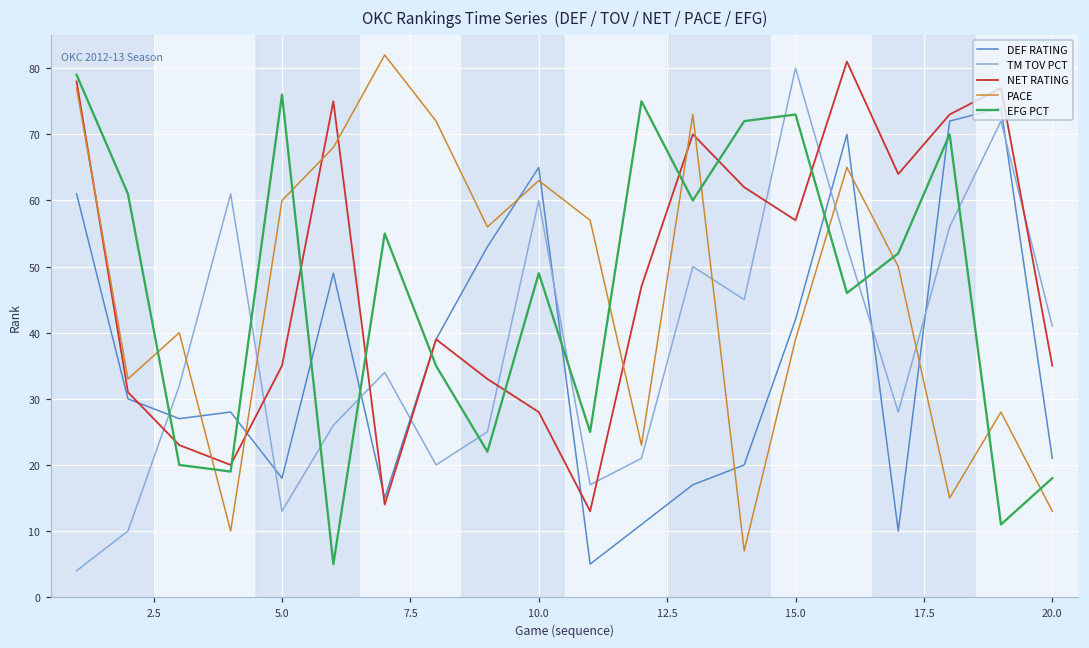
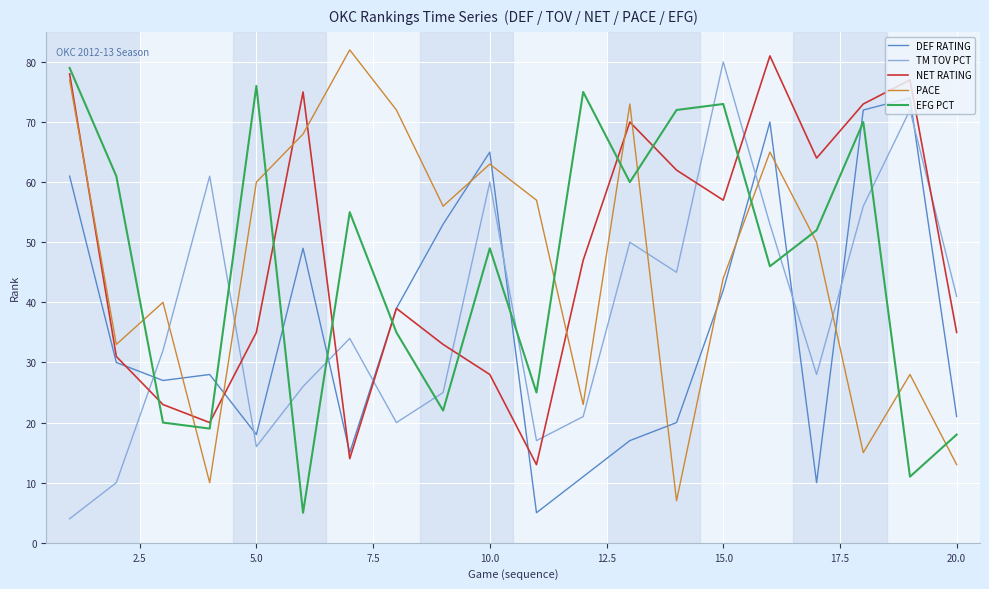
  {
    "DEF RATING": {
      "5.0": 18,
      "10.0": 65,
      "15.0": 42,
      "20.0": 21
    },
    "TM TOV PCT": {
-     "5.0": 13,
+     "5.0": 16,
      "10.0": 60,
      "15.0": 80,
      "20.0": 41
    },
    "NET RATING": {
      "5.0": 35,
      "10.0": 28,
      "15.0": 57,
      "20.0": 35
    },
    "PACE": {
      "5.0": 60,
      "10.0": 63,
-     "15.0": 39,
+     "15.0": 44,
      "20.0": 13
    },
    "EFG PCT": {
      "5.0": 76,
      "10.0": 49,
      "15.0": 73,
      "20.0": 18
    }
  }
